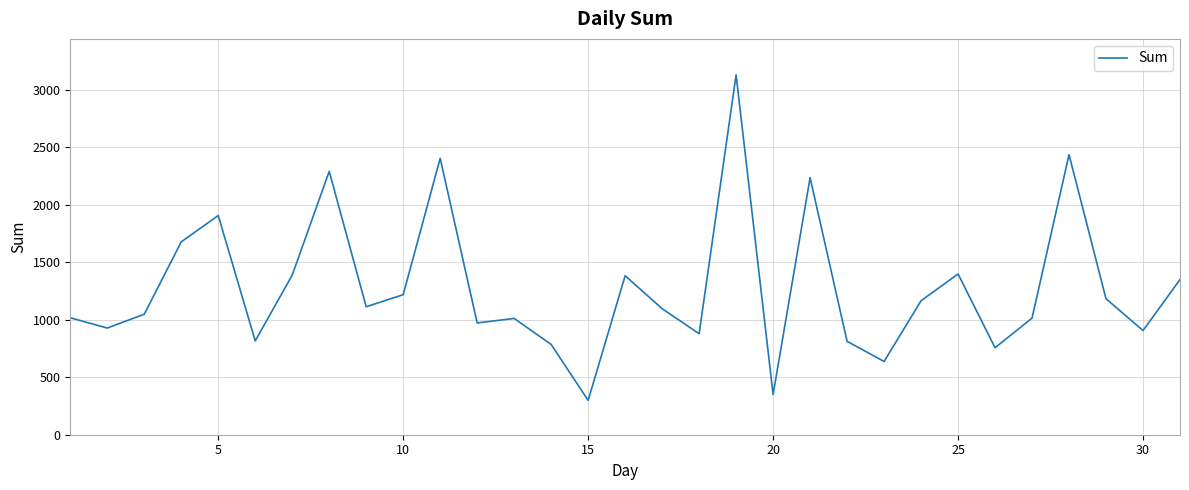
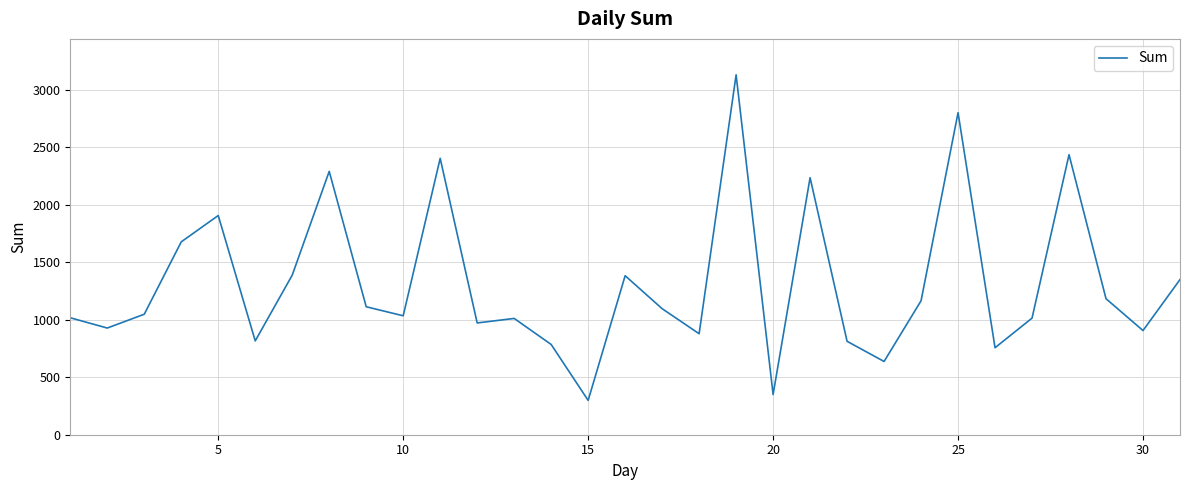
  {
    "5": 1910,
-   "10": 1220,
+   "10": 1030,
    "15": 300,
    "20": 350,
-   "25": 1400,
+   "25": 2800,
    "30": 910
  }
